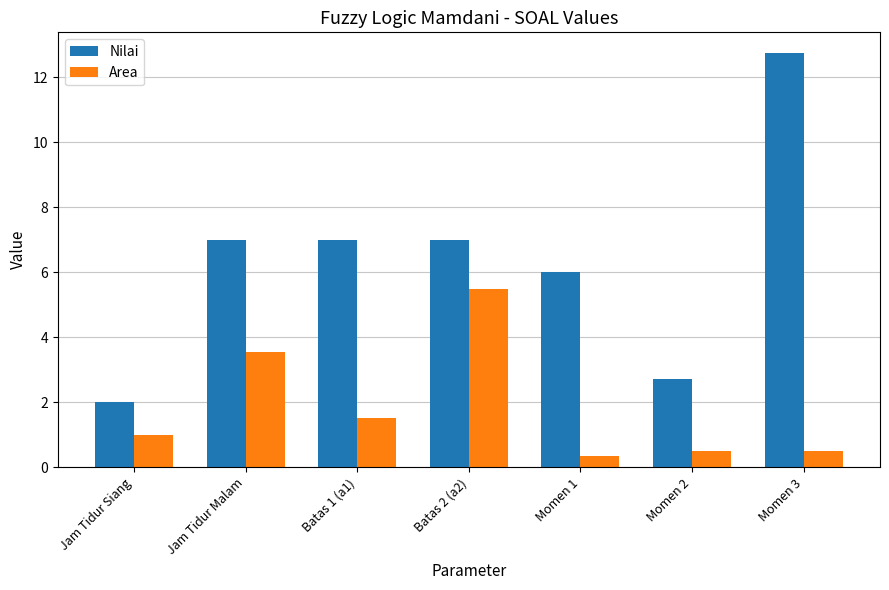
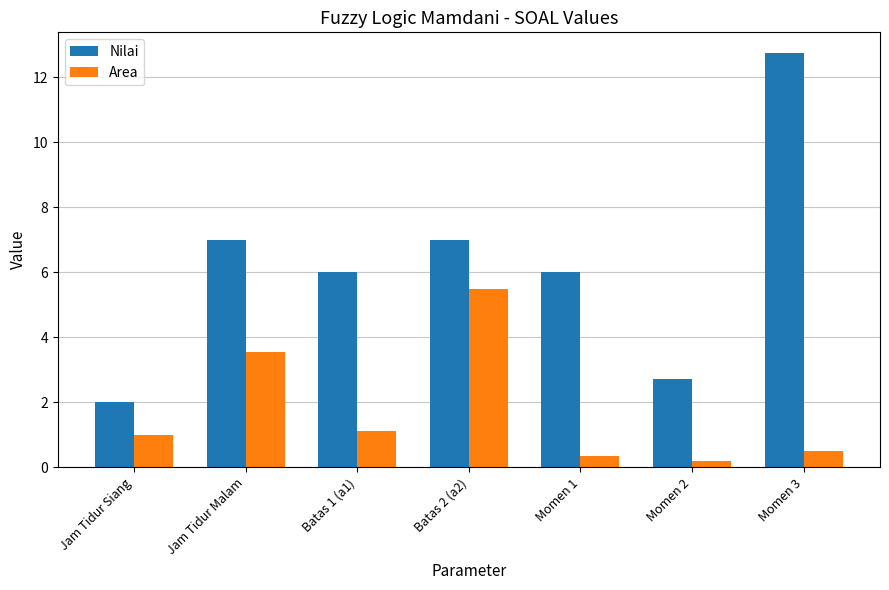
  {
    "Nilai": {
      "Jam Tidur Siang": 2,
      "Jam Tidur Malam": 7,
-     "Batas 1 (a1)": 7,
+     "Batas 1 (a1)": 6,
      "Batas 2 (a2)": 7,
      "Momen 1": 6,
      "Momen 2": 2.7,
      "Momen 3": 12.8
    },
    "Area": {
      "Jam Tidur Siang": 1.0,
      "Jam Tidur Malam": 3.5,
-     "Batas 1 (a1)": 1.5,
+     "Batas 1 (a1)": 1.1,
      "Batas 2 (a2)": 5.5,
      "Momen 1": 0.3,
-     "Momen 2": 0.5,
+     "Momen 2": 0.2,
      "Momen 3": 0.5
    }
  }
